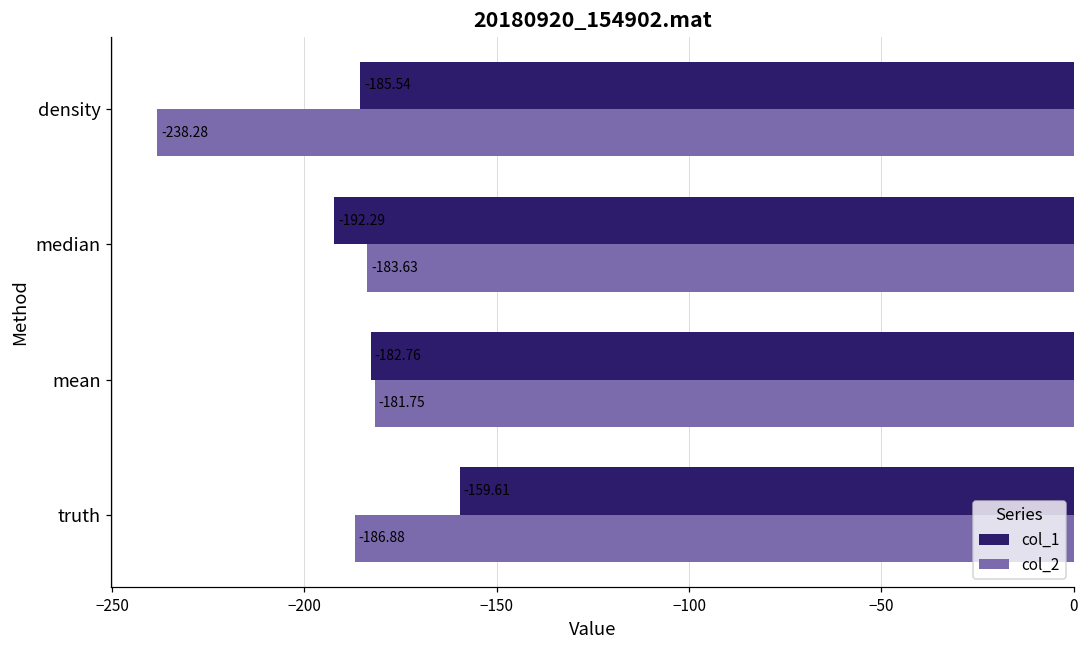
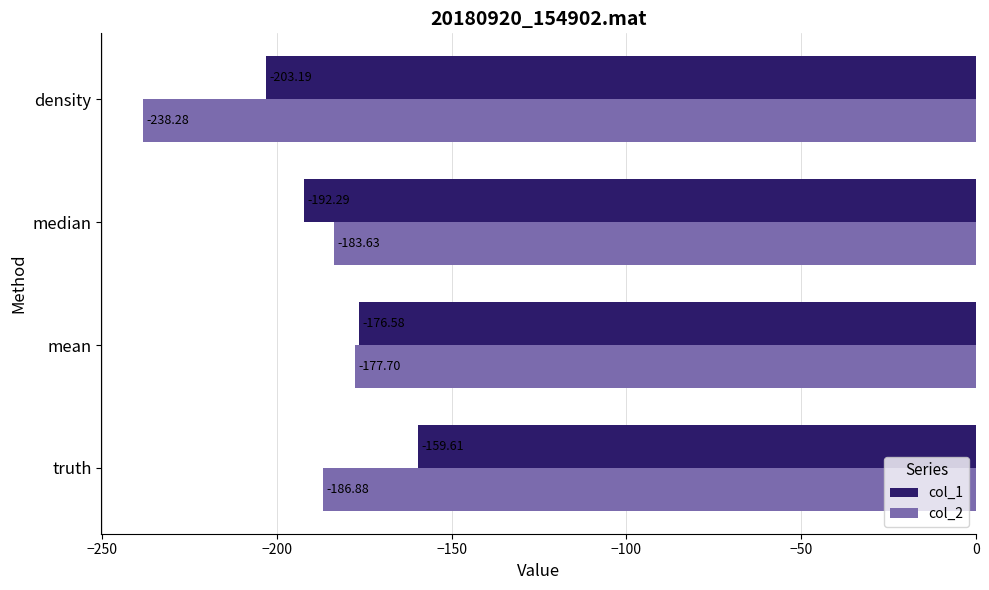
  {
    "col_1": {
-     "density": -185.54,
+     "density": -203.19,
      "median": -192.29,
-     "mean": -182.76,
+     "mean": -176.58,
      "truth": -159.61
    },
    "col_2": {
      "density": -238.28,
      "median": -183.63,
-     "mean": -181.75,
+     "mean": -177.70,
      "truth": -186.88
    }
  }
